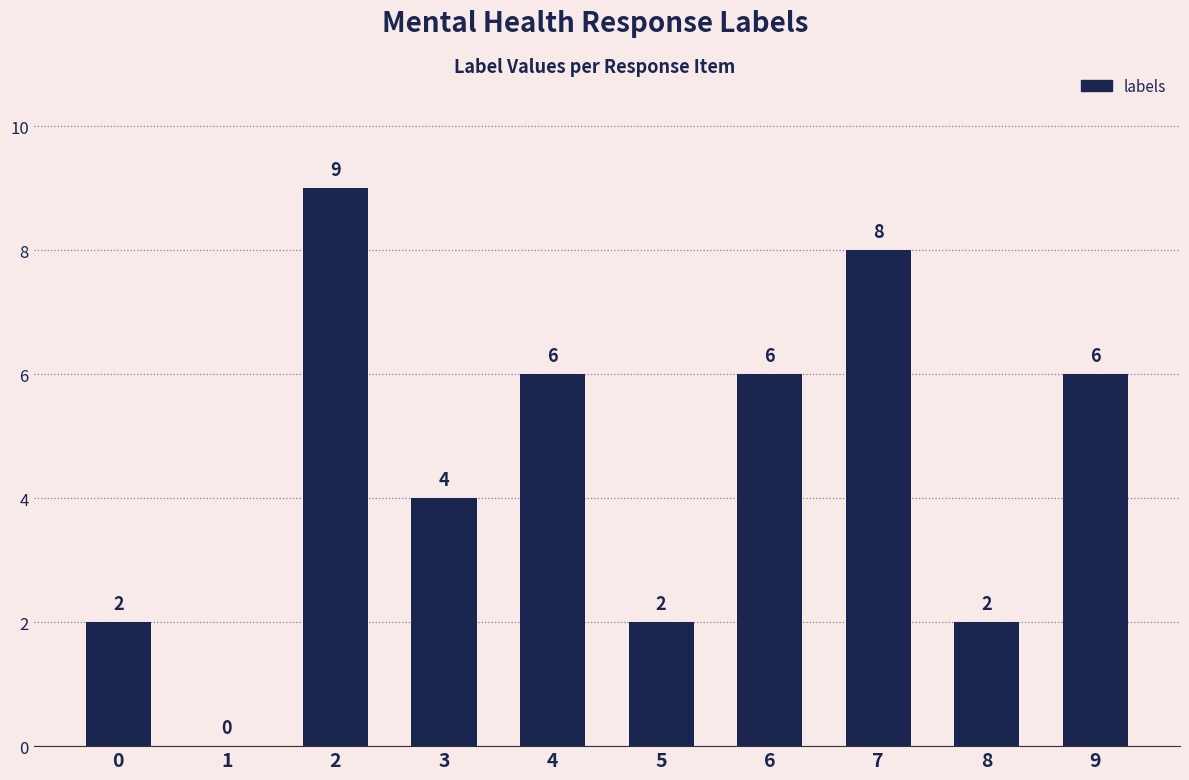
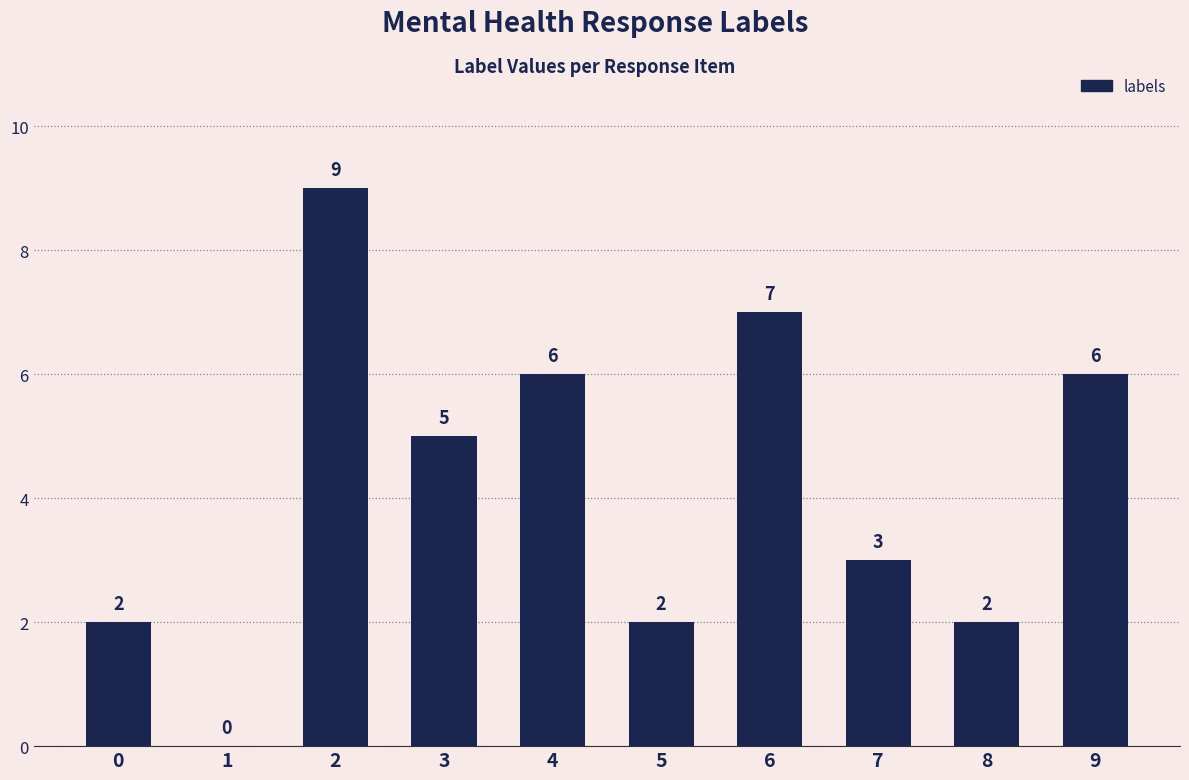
  {
    "0": 2,
    "1": 0,
    "2": 9,
-   "3": 4,
+   "3": 5,
    "4": 6,
    "5": 2,
-   "6": 6,
-   "7": 8,
+   "6": 7,
+   "7": 3,
    "8": 2,
    "9": 6
  }
